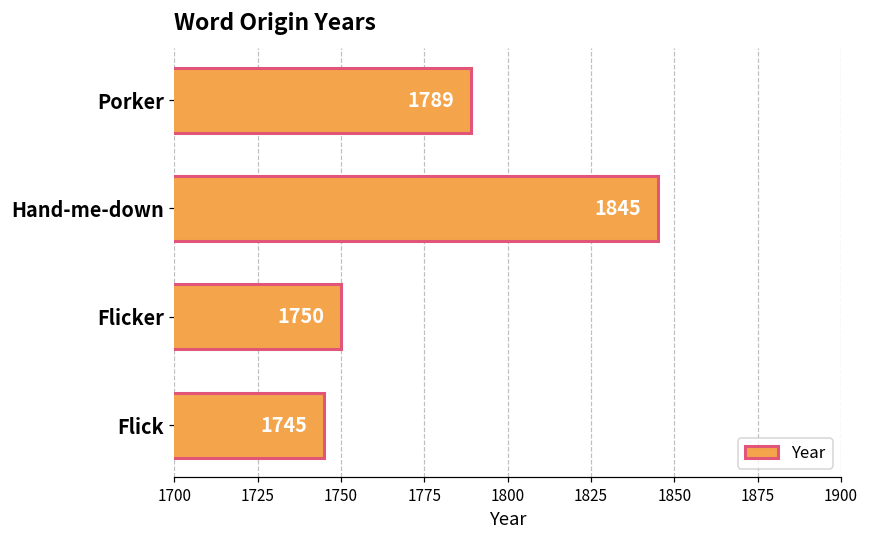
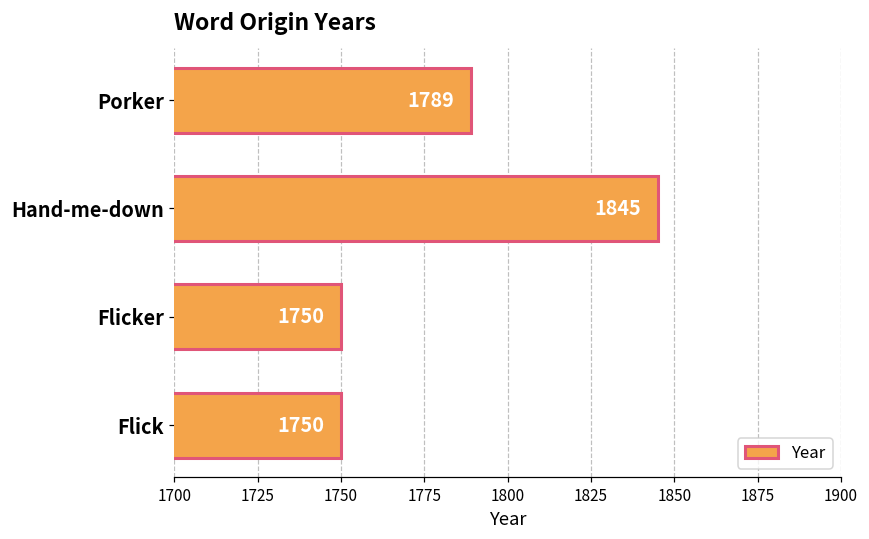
  {
    "Porker": 1789,
    "Hand-me-down": 1845,
    "Flicker": 1750,
-   "Flick": 1745
+   "Flick": 1750
  }
